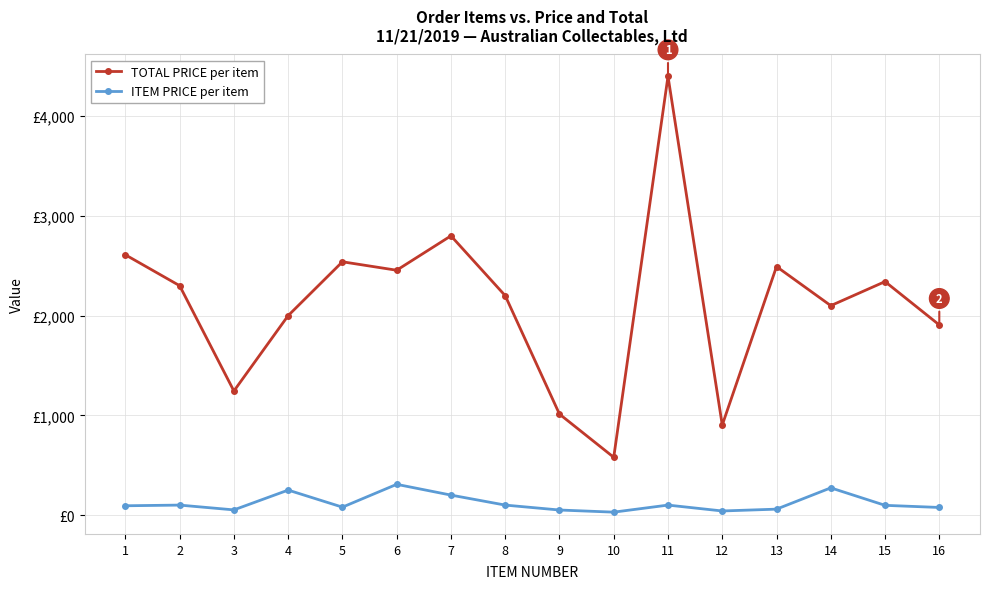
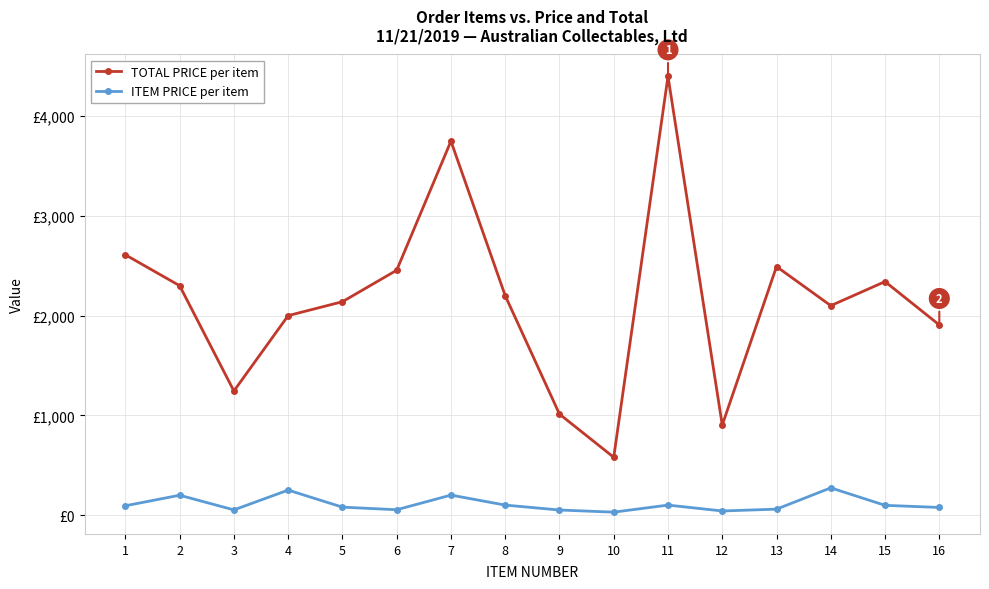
  {
    "TOTAL PRICE per item": {
      "1": "£2,600",
      "2": "£2,300",
      "3": "£1,200",
      "4": "£2,000",
-     "5": "£2,500",
+     "5": "£2,100",
      "6": "£2,500",
-     "7": "£2,800",
+     "7": "£3,700",
      "8": "£2,200",
      "9": "£1,000",
      "10": "£600",
      "12": "£900",
      "13": "£2,500",
      "14": "£2,100",
      "15": "£2,300"
    },
    "ITEM PRICE per item": {
      "1": "£100",
-     "2": "£100",
+     "2": "£200",
      "3": "£100",
      "4": "£300",
      "5": "£100",
-     "6": "£300",
+     "6": "£100",
      "7": "£200",
      "8": "£100",
      "9": "£100",
      "10": "£0",
      "11": "£100",
      "12": "£0",
      "13": "£100",
      "14": "£300",
      "15": "£100",
      "16": "£100"
    }
  }
